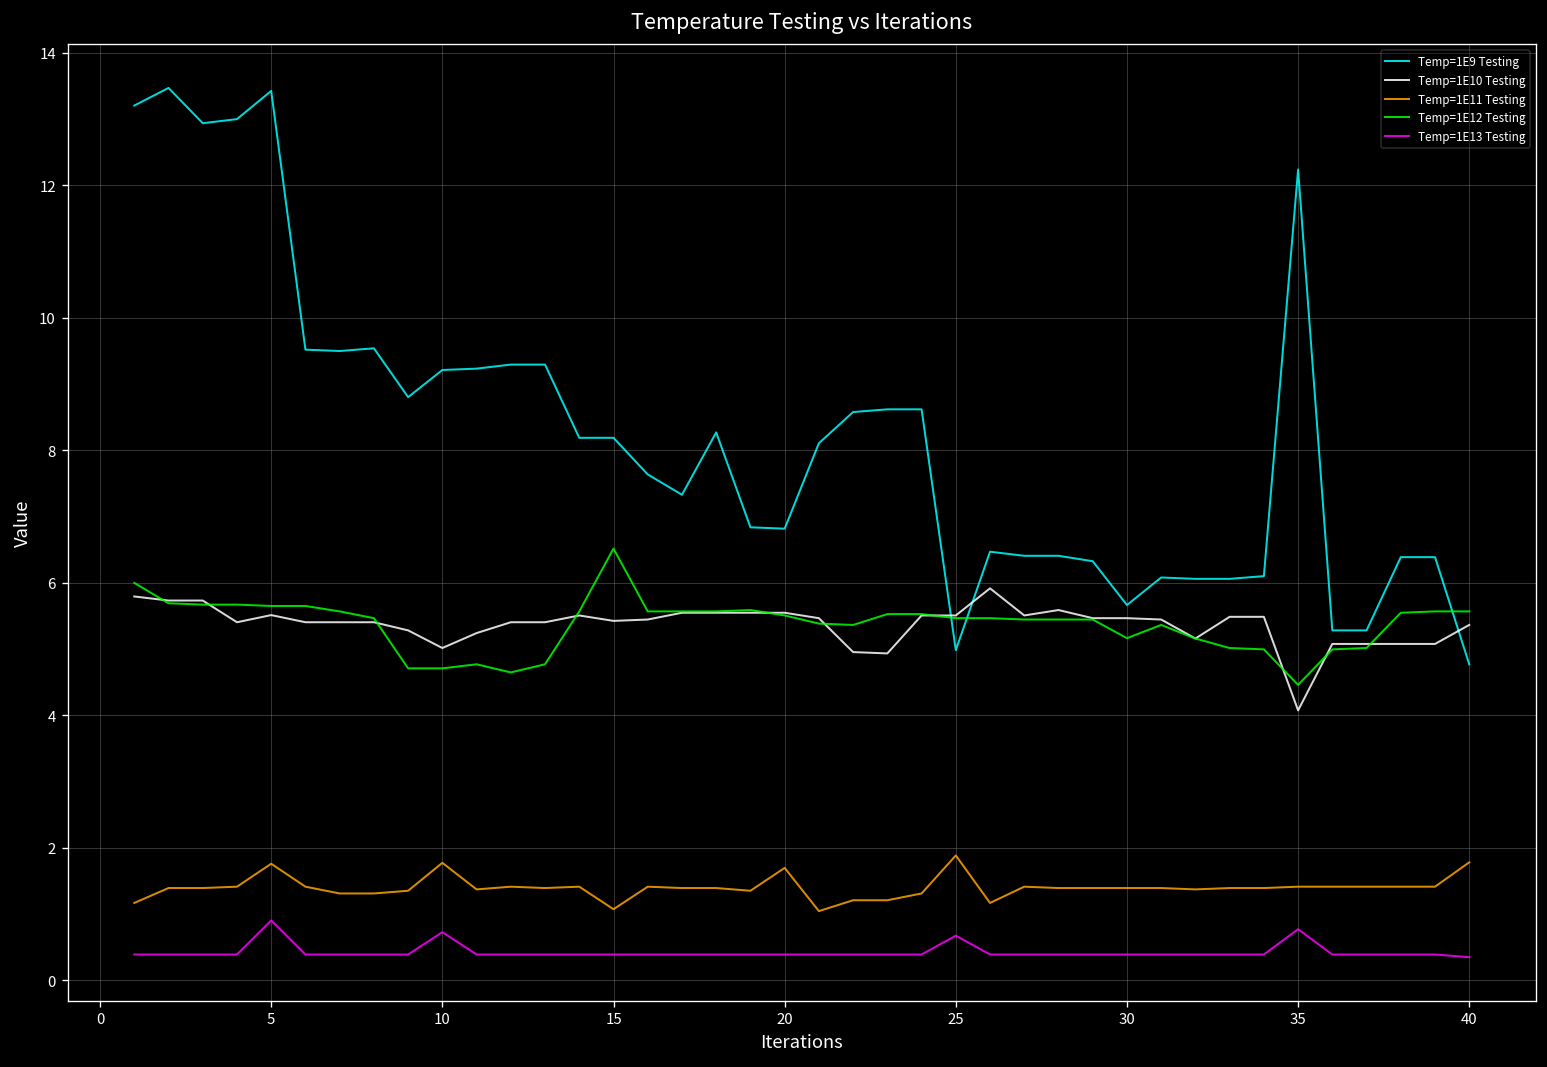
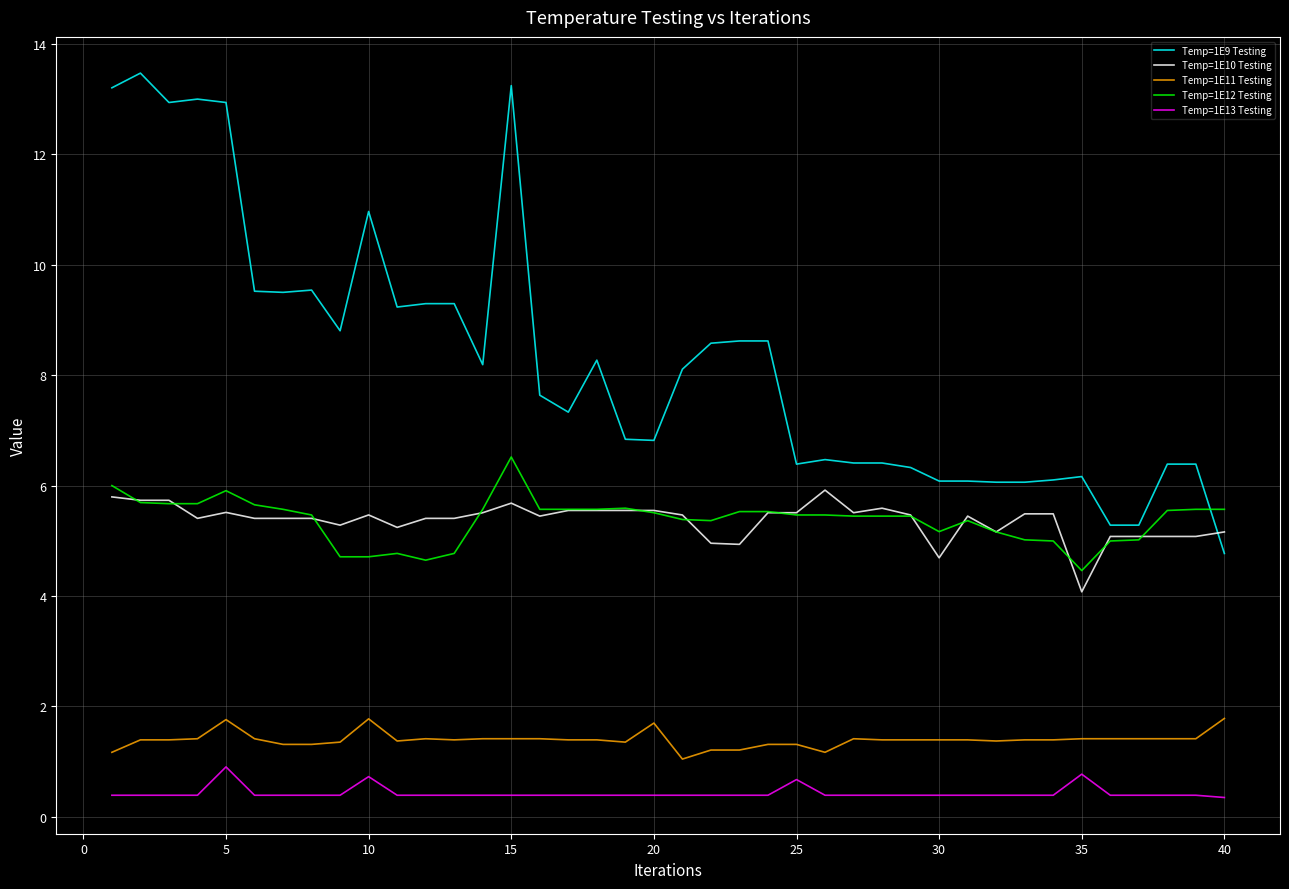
  {
    "Temp=1E9 Testing": {
-     "5": 13.4,
-     "10": 9.2,
-     "15": 8.2,
+     "5": 12.9,
+     "10": 11.0,
+     "15": 13.2,
      "20": 6.8,
-     "25": 5.0,
-     "30": 5.7,
-     "35": 12.2,
+     "25": 6.4,
+     "30": 6.1,
+     "35": 6.2,
      "40": 4.8
    },
    "Temp=1E10 Testing": {
      "5": 5.5,
-     "10": 5.0,
-     "15": 5.4,
-     "30": 5.5,
+     "10": 5.5,
+     "15": 5.7,
+     "30": 4.7,
      "35": 4.1,
-     "40": 5.4
+     "40": 5.2
    },
    "Temp=1E11 Testing": {
      "5": 1.8,
      "10": 1.8,
-     "15": 1.1,
+     "15": 1.4,
      "20": 1.7,
-     "25": 1.9,
+     "25": 1.3,
      "30": 1.4,
      "35": 1.4,
      "40": 1.8
    },
    "Temp=1E12 Testing": {
-     "5": 5.7,
+     "5": 5.9,
      "10": 4.7,
      "15": 6.5,
      "30": 5.2,
      "35": 4.5,
      "40": 5.6
    },
    "Temp=1E13 Testing": {
      "5": 0.9,
      "10": 0.7,
      "15": 0.4,
      "20": 0.4,
      "25": 0.7,
      "30": 0.4,
      "35": 0.8,
      "40": 0.3
    }
  }
